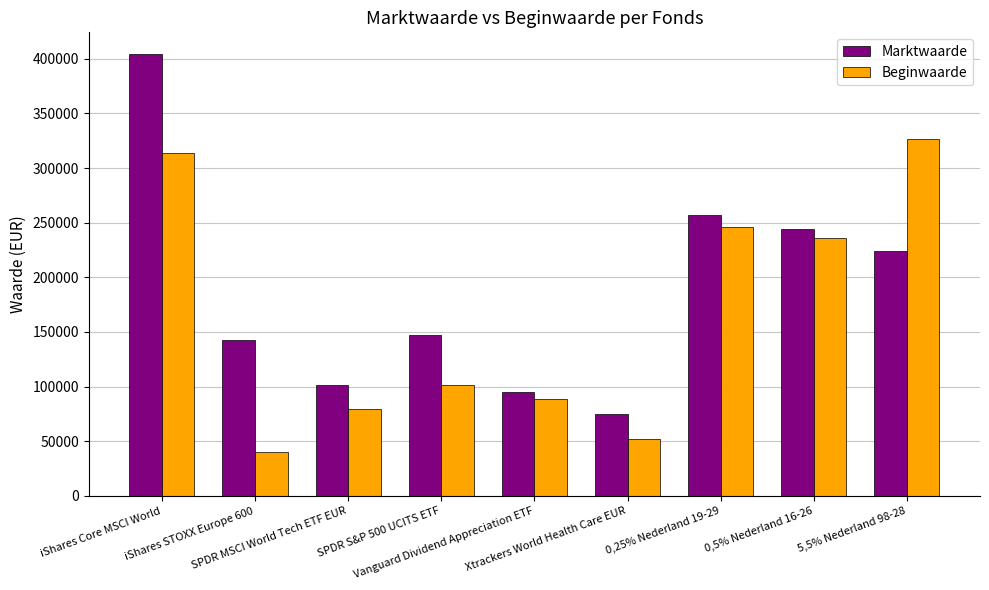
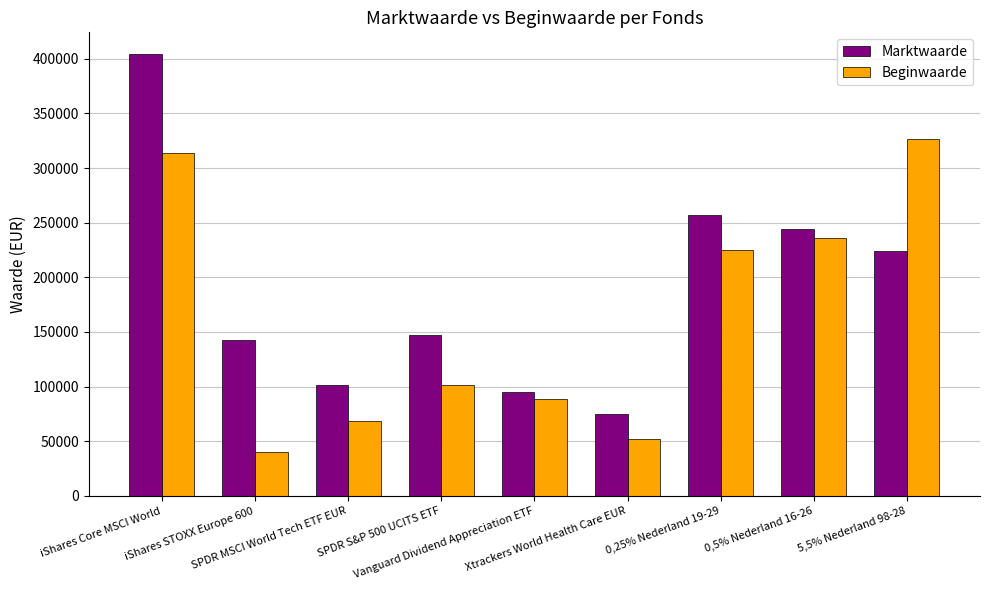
  {
    "Marktwaarde": {
      "iShares Core MSCI World": 404000,
      "iShares STOXX Europe 600": 142000,
      "SPDR MSCI World Tech ETF EUR": 101000,
      "SPDR S&P 500 UCITS ETF": 147000,
      "Vanguard Dividend Appreciation ETF": 95000,
      "Xtrackers World Health Care EUR": 75000,
      "0,25% Nederland 19-29": 257000,
      "0,5% Nederland 16-26": 244000,
      "5,5% Nederland 98-28": 224000
    },
    "Beginwaarde": {
      "iShares Core MSCI World": 314000,
      "iShares STOXX Europe 600": 41000,
-     "SPDR MSCI World Tech ETF EUR": 80000,
+     "SPDR MSCI World Tech ETF EUR": 69000,
      "SPDR S&P 500 UCITS ETF": 102000,
      "Vanguard Dividend Appreciation ETF": 88000,
      "Xtrackers World Health Care EUR": 52000,
-     "0,25% Nederland 19-29": 246000,
+     "0,25% Nederland 19-29": 225000,
      "0,5% Nederland 16-26": 236000,
      "5,5% Nederland 98-28": 327000
    }
  }
